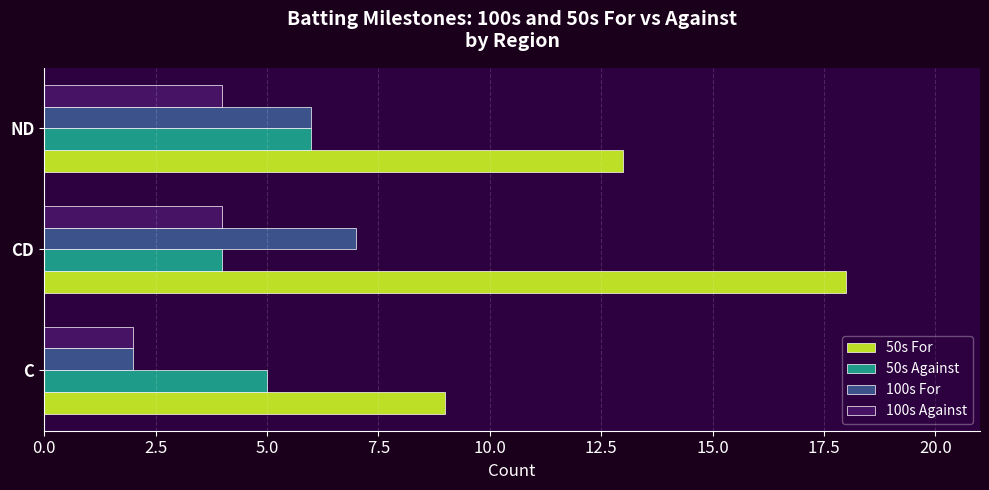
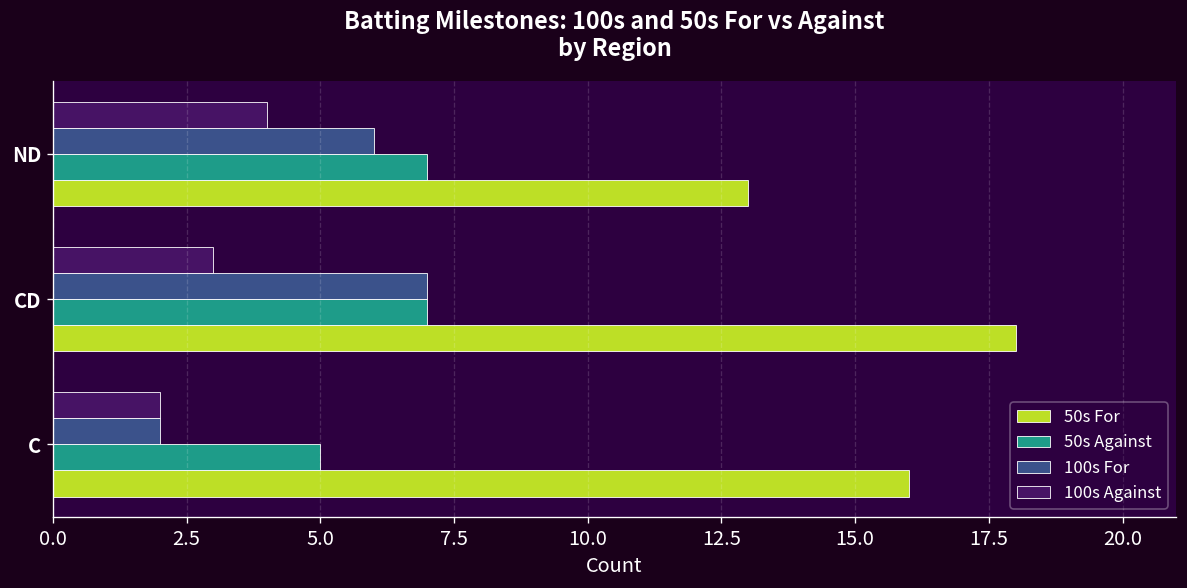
  {
    "50s For": {
      "ND": 13,
      "CD": 18,
-     "C": 9
+     "C": 16
    },
    "50s Against": {
-     "ND": 6,
-     "CD": 4,
+     "ND": 7,
+     "CD": 7,
      "C": 5
    },
    "100s For": {
      "ND": 6,
      "CD": 7,
      "C": 2
    },
    "100s Against": {
      "ND": 4,
-     "CD": 4,
+     "CD": 3,
      "C": 2
    }
  }
